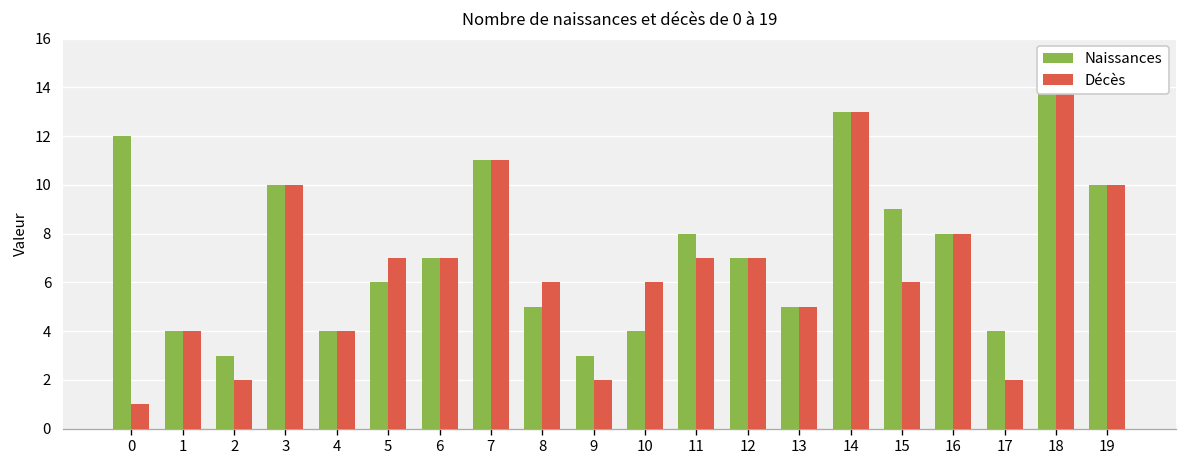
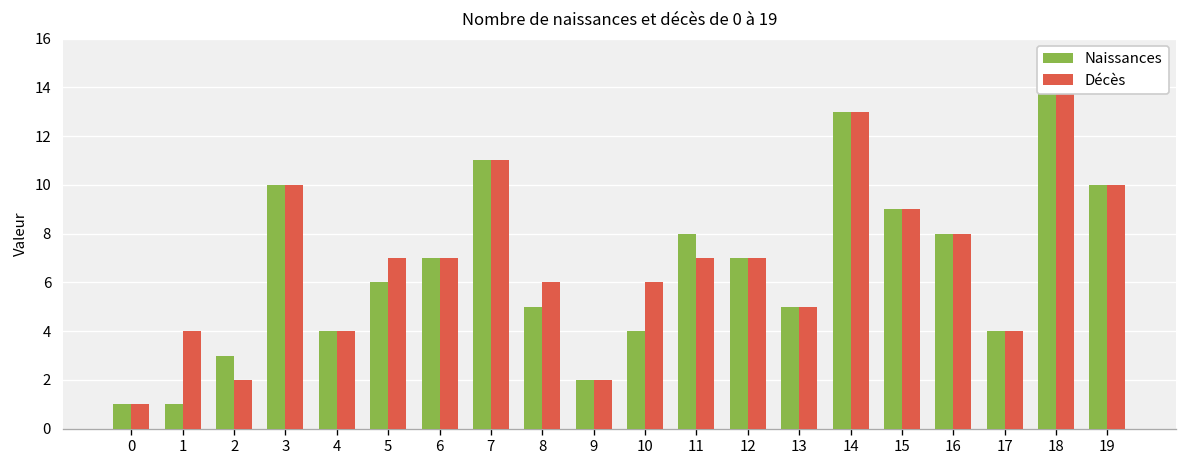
  {
    "Naissances": {
-     "0": 12,
-     "1": 4,
+     "0": 1,
+     "1": 1,
      "2": 3,
      "3": 10,
      "4": 4,
      "5": 6,
      "6": 7,
      "7": 11,
      "8": 5,
-     "9": 3,
+     "9": 2,
      "10": 4,
      "11": 8,
      "12": 7,
      "13": 5,
      "14": 13,
      "15": 9,
      "16": 8,
      "17": 4,
      "19": 10
    },
    "Décès": {
      "0": 1,
      "1": 4,
      "2": 2,
      "3": 10,
      "4": 4,
      "5": 7,
      "6": 7,
      "7": 11,
      "8": 6,
      "9": 2,
      "10": 6,
      "11": 7,
      "12": 7,
      "13": 5,
      "14": 13,
-     "15": 6,
+     "15": 9,
      "16": 8,
-     "17": 2,
+     "17": 4,
      "19": 10
    }
  }
